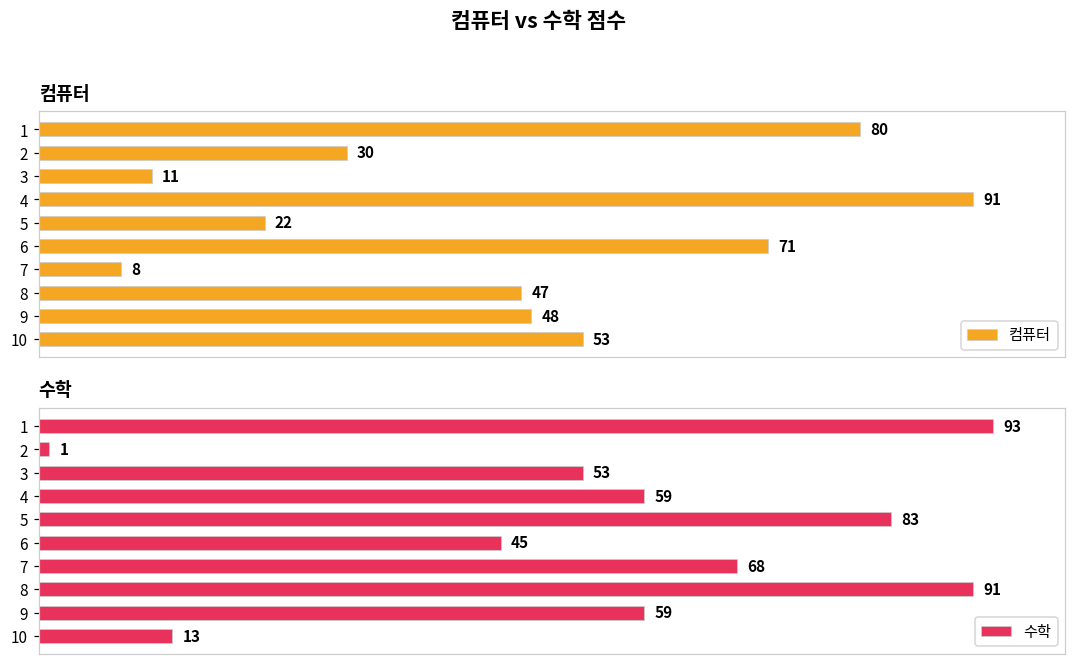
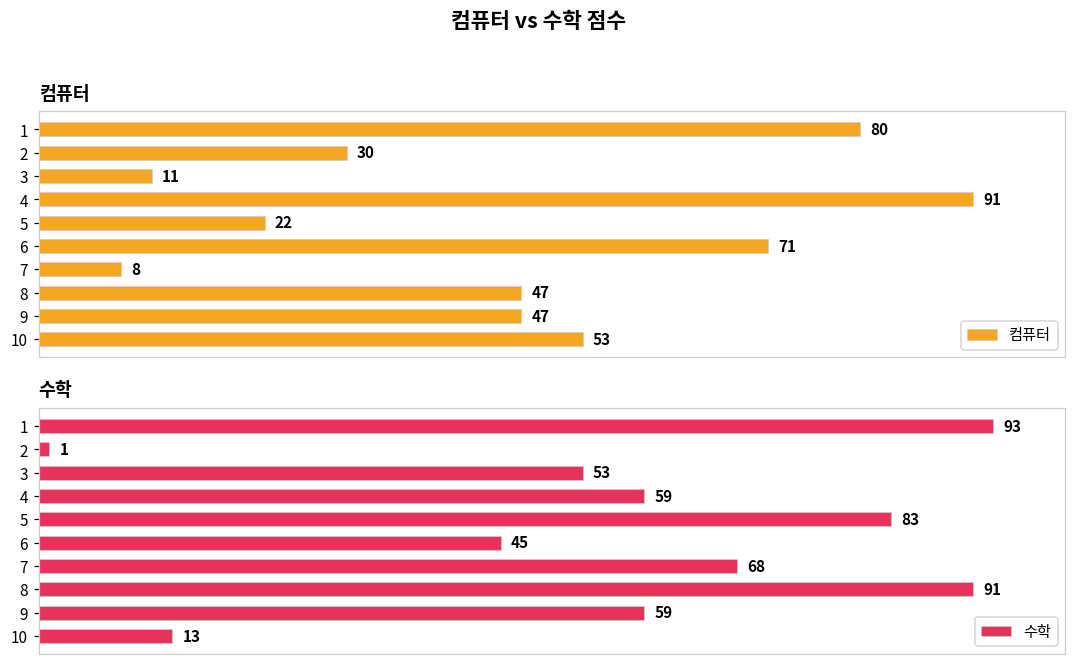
  {
    "컴퓨터": {
      "1": 80,
      "2": 30,
      "3": 11,
      "4": 91,
      "5": 22,
      "6": 71,
      "7": 8,
      "8": 47,
-     "9": 48,
+     "9": 47,
      "10": 53
    },
    "수학": {
      "1": 93,
      "2": 1,
      "3": 53,
      "4": 59,
      "5": 83,
      "6": 45,
      "7": 68,
      "8": 91,
      "9": 59,
      "10": 13
    }
  }
